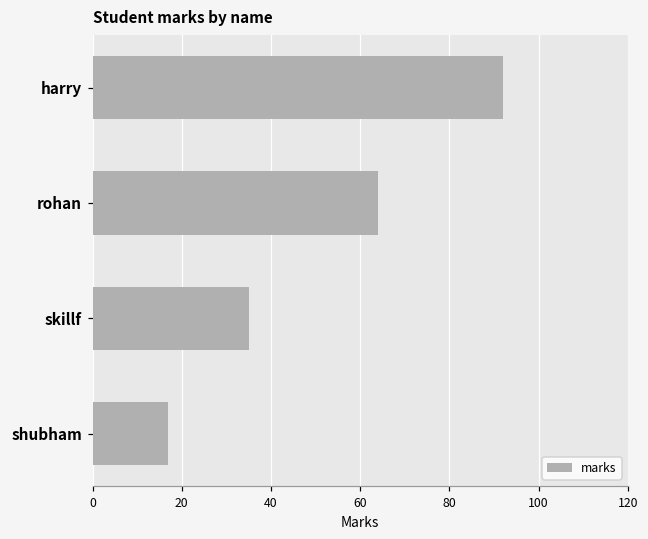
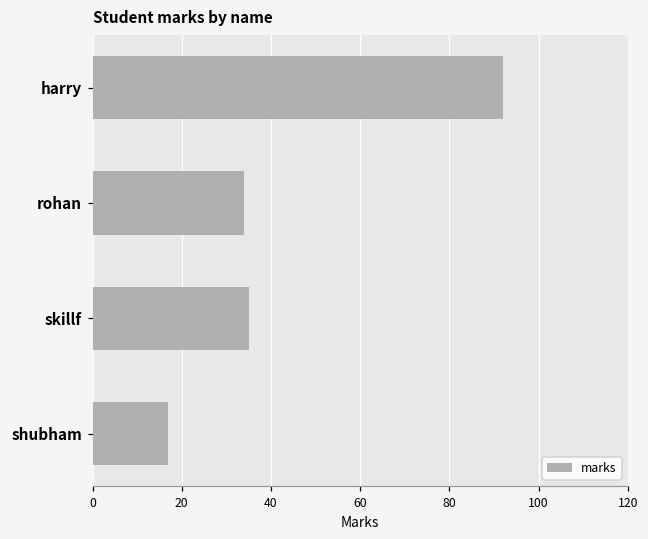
  {
    "harry": 92,
-   "rohan": 64,
+   "rohan": 34,
    "skillf": 35,
    "shubham": 17
  }
